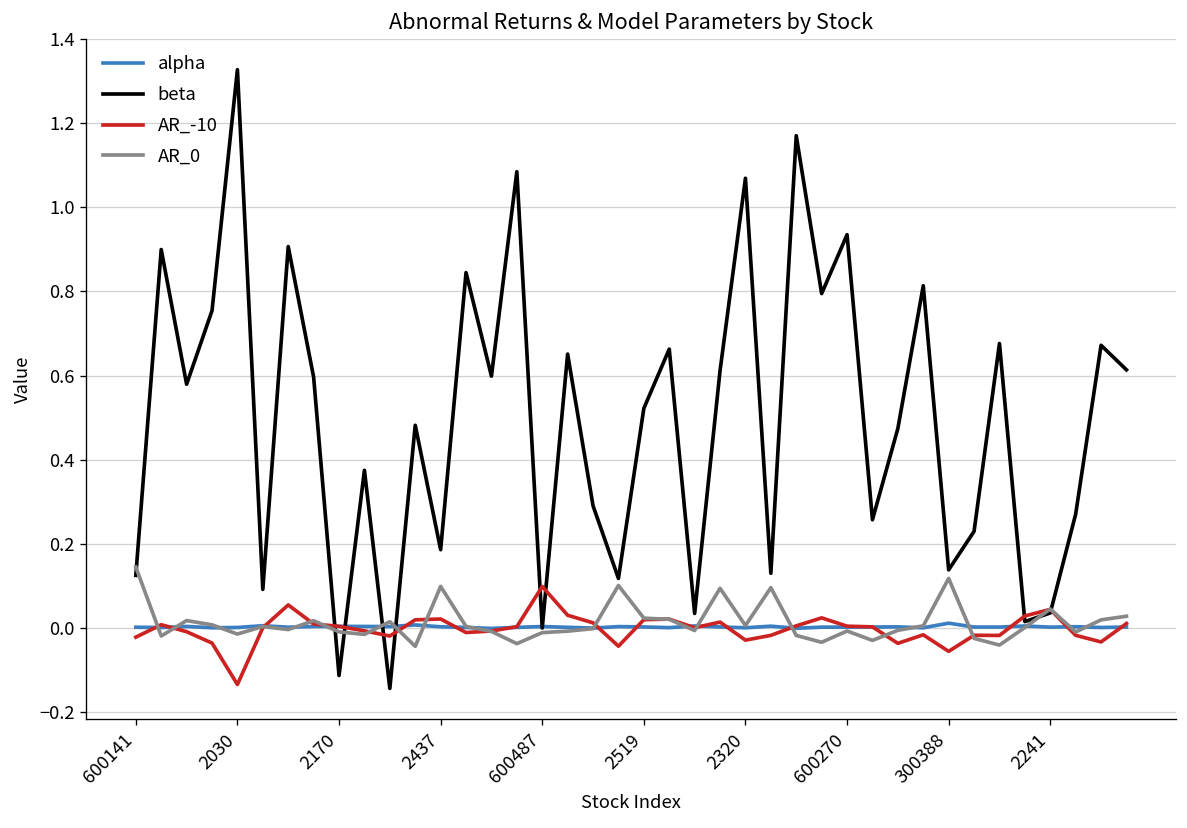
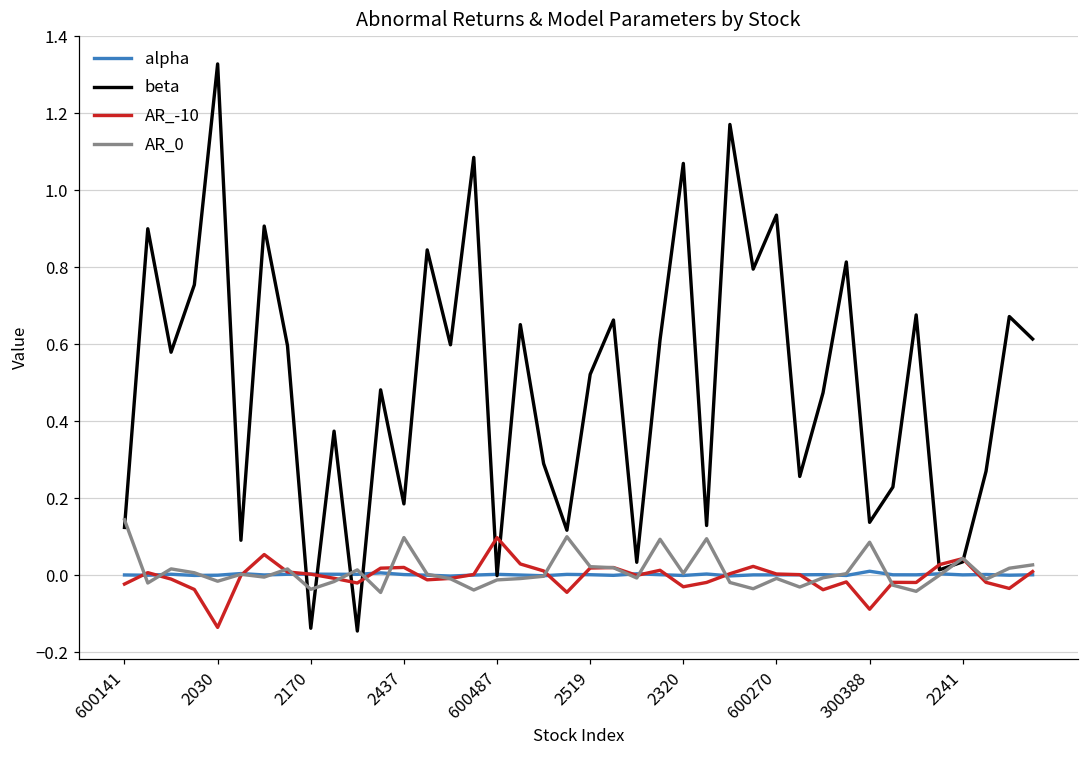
  {
    "alpha": {
      "600141": 0.00,
      "2030": 0.00,
      "2437": 0.00,
      "2519": 0.00,
      "300388": 0.01,
      "2241": 0.00
    },
    "beta": {
      "600141": 0.12,
      "2030": 1.33,
-     "2170": -0.11,
+     "2170": -0.14,
      "2437": 0.19,
      "2519": 0.52,
      "2320": 1.07,
      "600270": 0.94,
      "300388": 0.14,
      "2241": 0.03
    },
    "AR_-10": {
      "600141": -0.02,
      "2030": -0.14,
      "2437": 0.02,
      "600487": 0.10,
      "2320": -0.03,
-     "300388": -0.06
+     "300388": -0.09
    },
    "AR_0": {
      "600141": 0.14,
      "2030": -0.02,
-     "2170": -0.01,
+     "2170": -0.04,
      "2437": 0.10,
      "600487": -0.01,
      "600270": -0.01,
-     "300388": 0.12
+     "300388": 0.09
    }
  }
